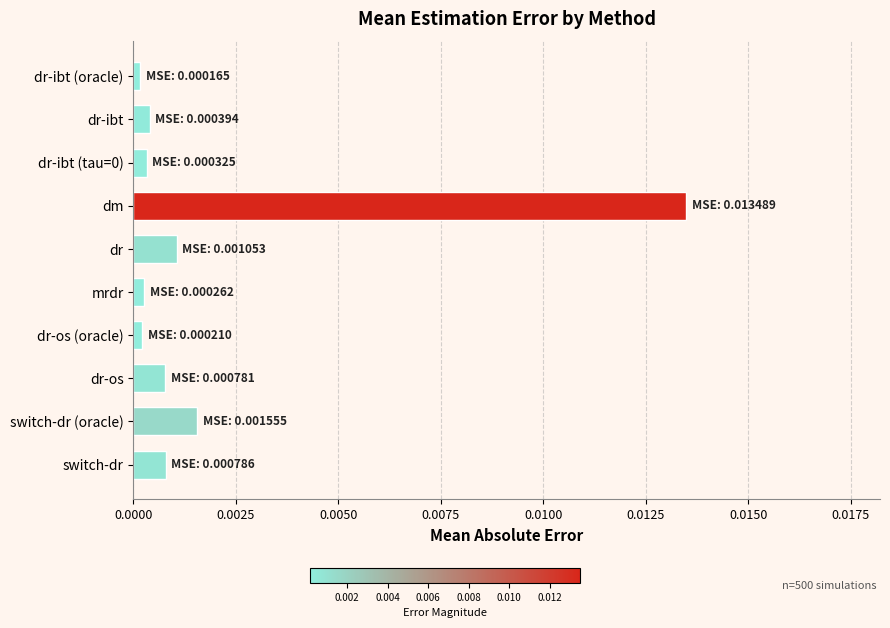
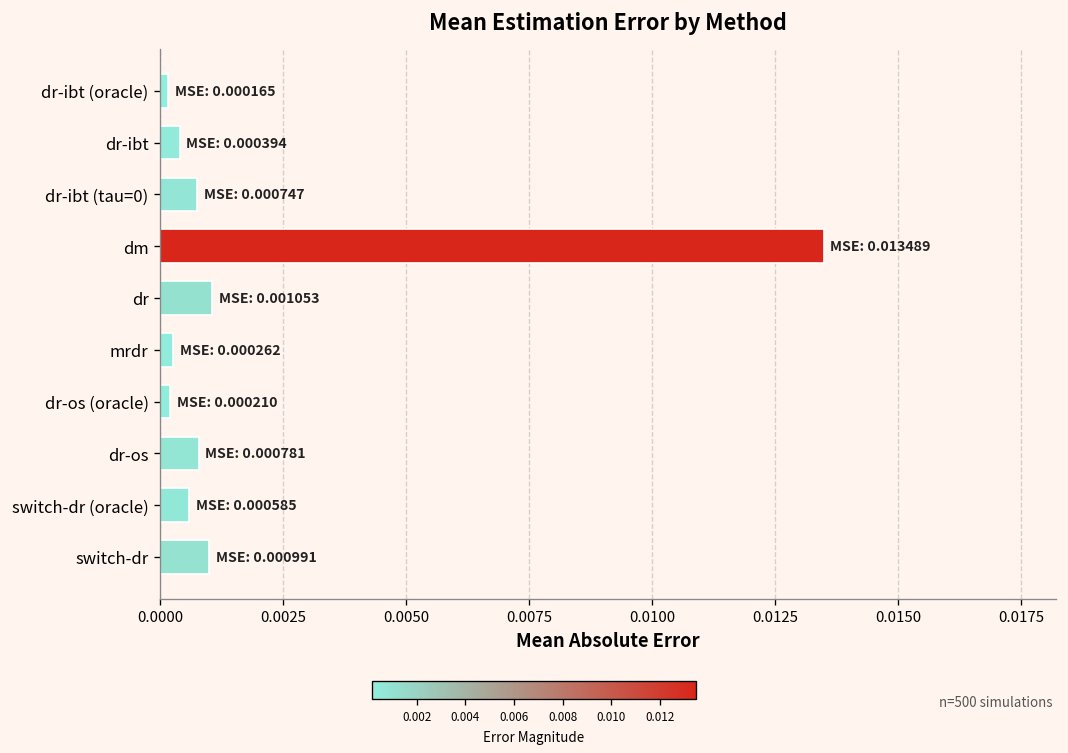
  {
    "dr-ibt (oracle)": 0.000165,
    "dr-ibt": 0.000394,
-   "dr-ibt (tau=0)": 0.000325,
+   "dr-ibt (tau=0)": 0.000747,
    "dm": 0.013489,
    "dr": 0.001053,
    "mrdr": 0.000262,
    "dr-os (oracle)": 0.000210,
    "dr-os": 0.000781,
-   "switch-dr (oracle)": 0.001555,
-   "switch-dr": 0.000786
+   "switch-dr (oracle)": 0.000585,
+   "switch-dr": 0.000991
  }
